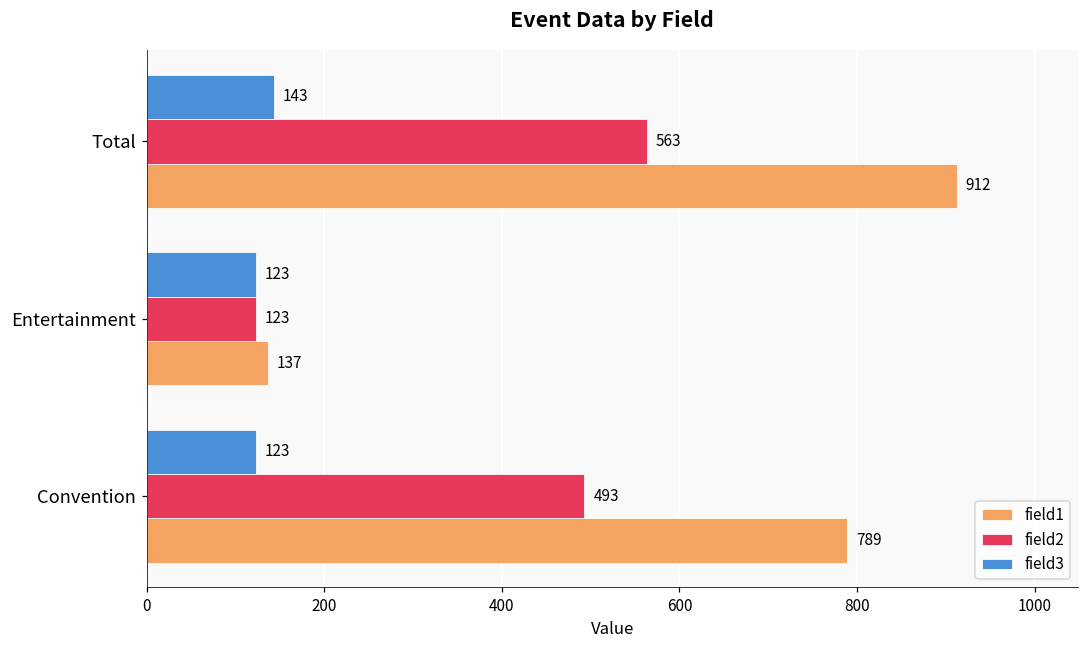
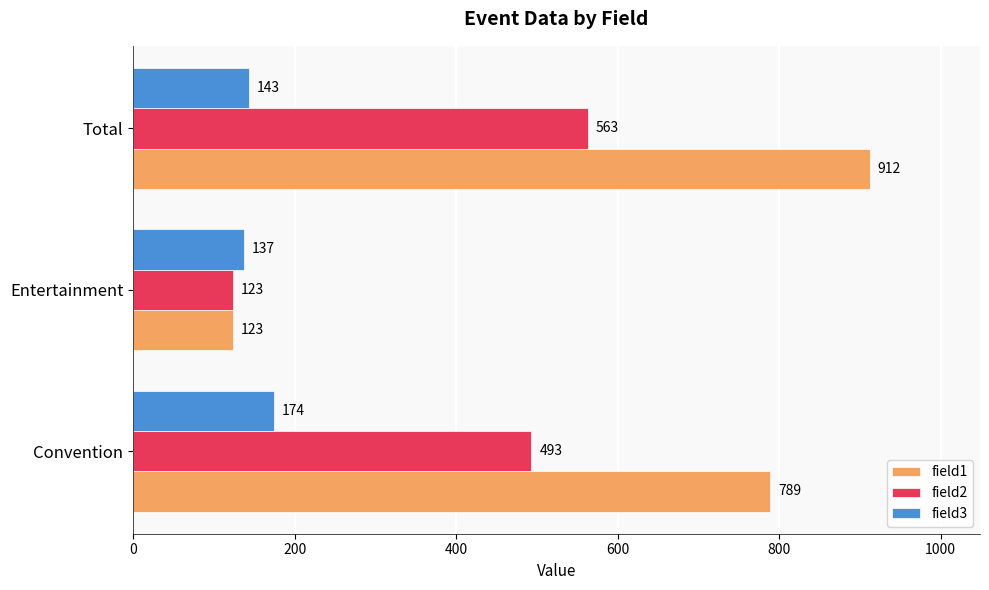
  {
    "field1": {
      "Total": 912,
-     "Entertainment": 137,
+     "Entertainment": 123,
      "Convention": 789
    },
    "field2": {
      "Total": 563,
      "Entertainment": 123,
      "Convention": 493
    },
    "field3": {
      "Total": 143,
-     "Entertainment": 123,
-     "Convention": 123
+     "Entertainment": 137,
+     "Convention": 174
    }
  }
